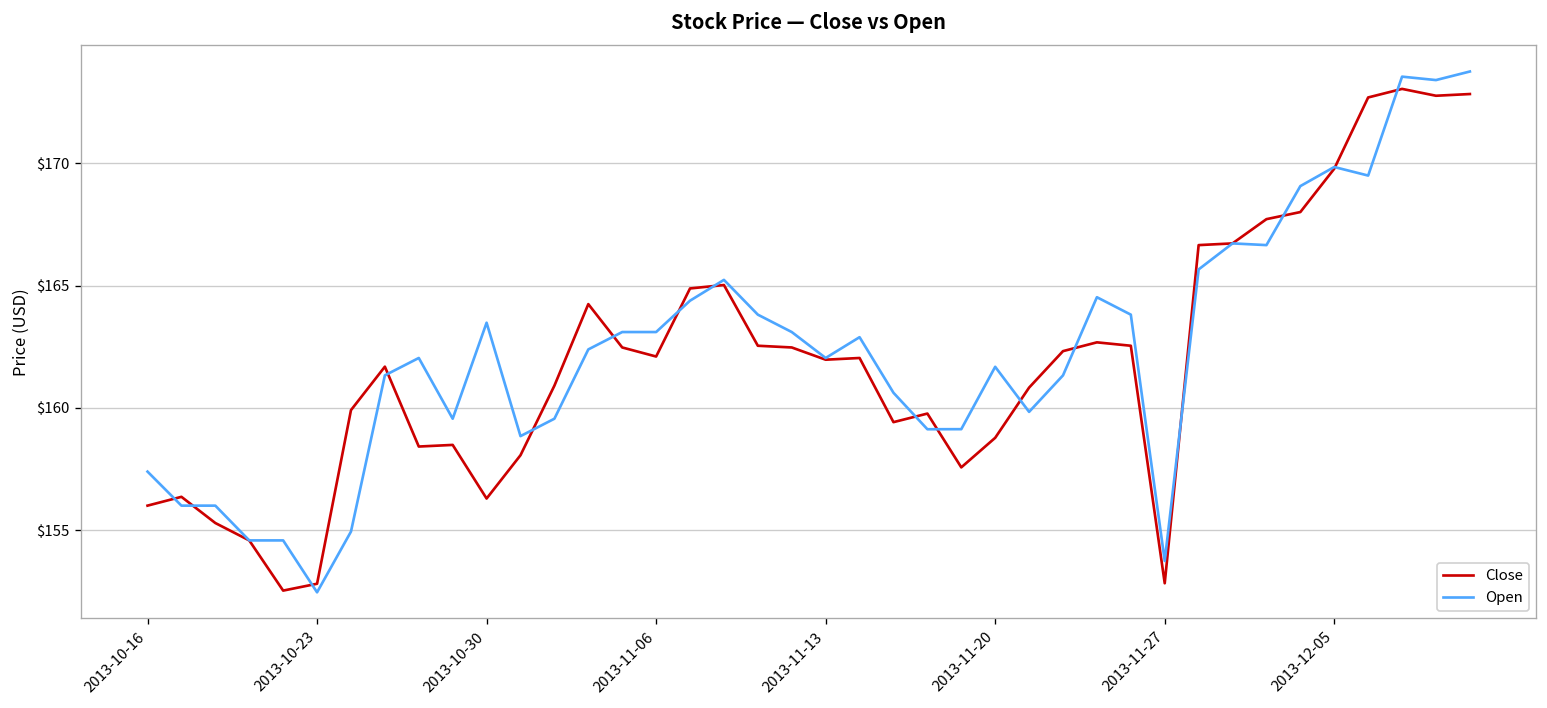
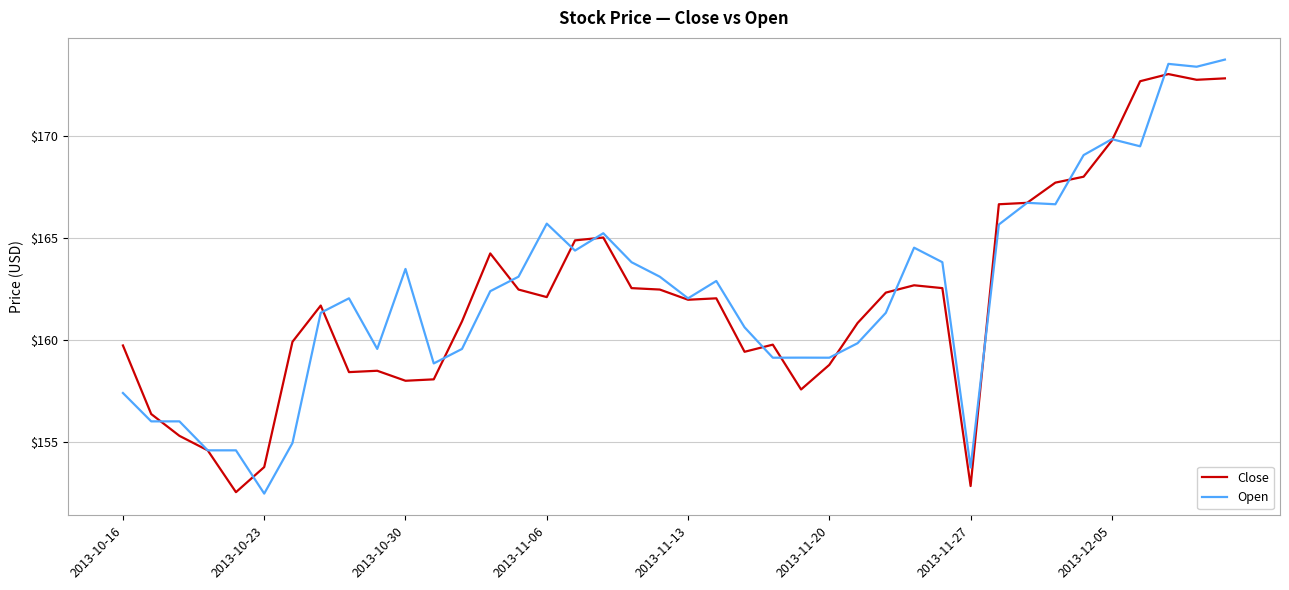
  {
    "Close": {
-     "2013-10-16": "$156.0",
-     "2013-10-23": "$152.8",
-     "2013-10-30": "$156.3",
+     "2013-10-16": "$159.7",
+     "2013-10-23": "$153.8",
+     "2013-10-30": "$158.0",
      "2013-11-06": "$162.1",
      "2013-11-20": "$158.8",
      "2013-11-27": "$152.8"
    },
    "Open": {
      "2013-10-16": "$157.4",
      "2013-10-23": "$152.5",
      "2013-10-30": "$163.5",
-     "2013-11-06": "$163.1",
-     "2013-11-20": "$161.7",
+     "2013-11-06": "$165.7",
+     "2013-11-20": "$159.1",
      "2013-11-27": "$153.8"
    }
  }
